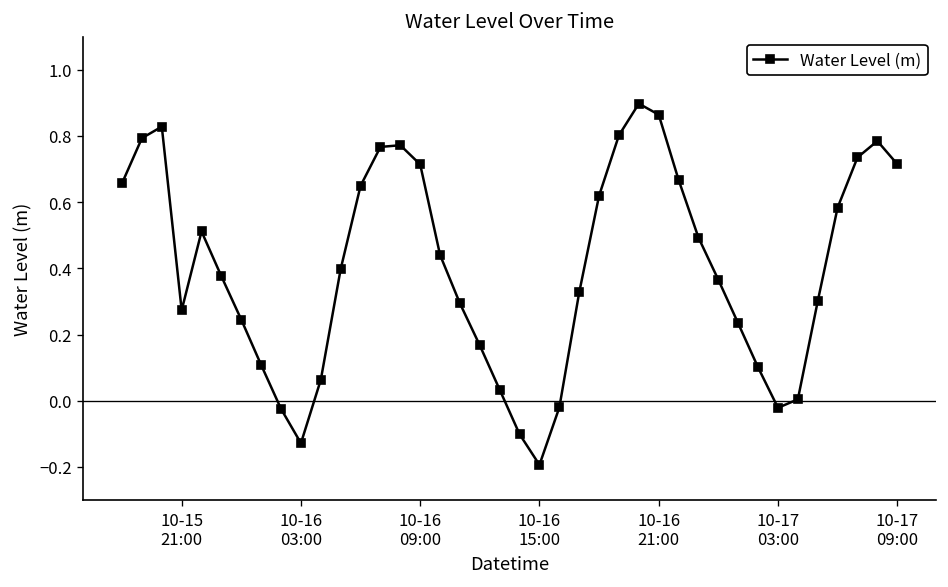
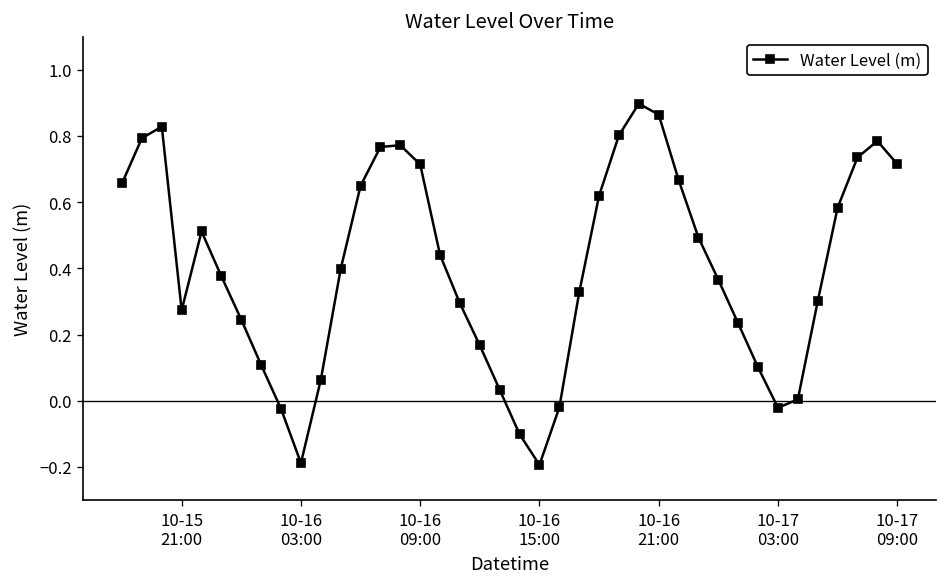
  {
    "10-15 21:00": 0.27,
-   "10-16 03:00": -0.13,
+   "10-16 03:00": -0.19,
    "10-16 09:00": 0.71,
    "10-16 15:00": -0.19,
    "10-16 21:00": 0.86,
    "10-17 03:00": -0.02,
    "10-17 09:00": 0.71
  }
